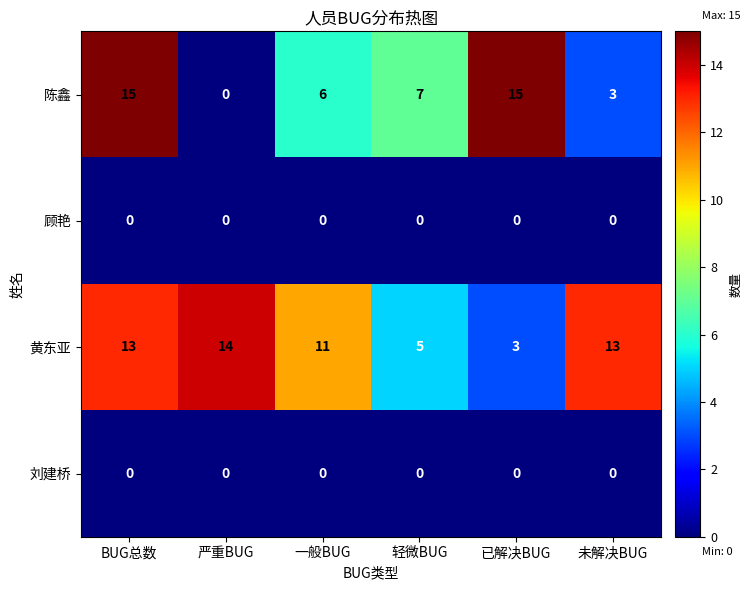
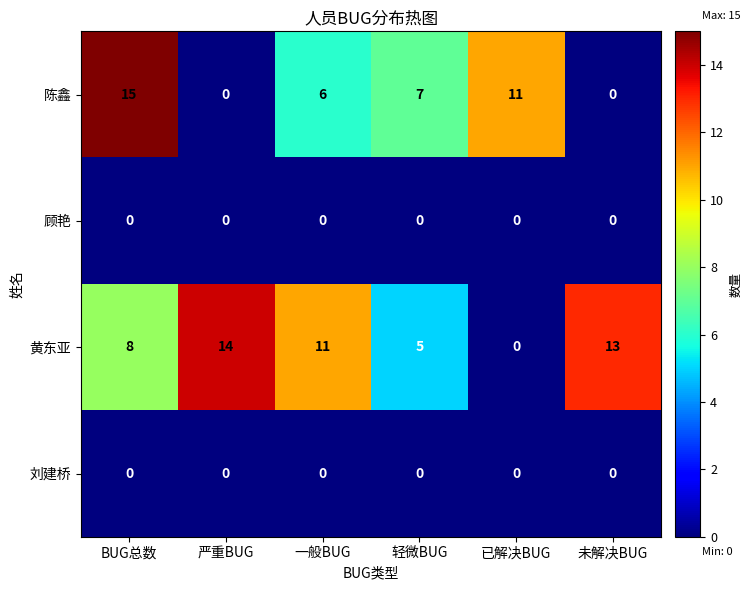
  {
    "陈鑫": {
      "BUG总数": 15,
      "严重BUG": 0,
      "一般BUG": 6,
      "轻微BUG": 7,
-     "已解决BUG": 15,
-     "未解决BUG": 3
+     "已解决BUG": 11,
+     "未解决BUG": 0
    },
    "顾艳": {
      "BUG总数": 0,
      "严重BUG": 0,
      "一般BUG": 0,
      "轻微BUG": 0,
      "已解决BUG": 0,
      "未解决BUG": 0
    },
    "黄东亚": {
-     "BUG总数": 13,
+     "BUG总数": 8,
      "严重BUG": 14,
      "一般BUG": 11,
      "轻微BUG": 5,
-     "已解决BUG": 3,
+     "已解决BUG": 0,
      "未解决BUG": 13
    },
    "刘建桥": {
      "BUG总数": 0,
      "严重BUG": 0,
      "一般BUG": 0,
      "轻微BUG": 0,
      "已解决BUG": 0,
      "未解决BUG": 0
    }
  }
